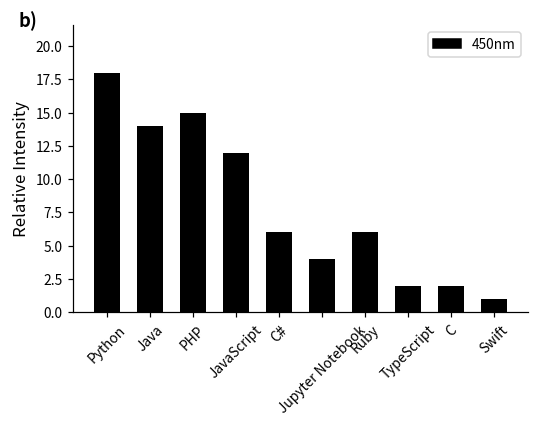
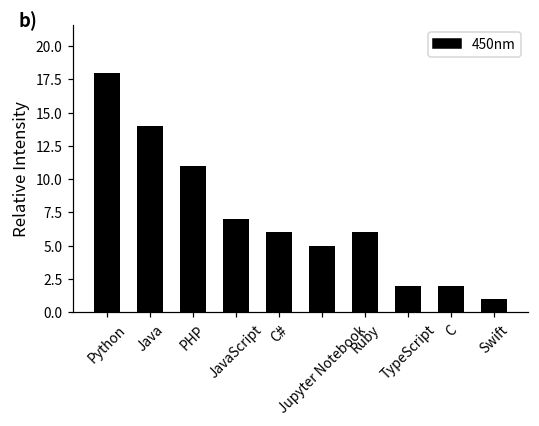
  {
    "Python": 18,
    "Java": 14,
-   "PHP": 15,
-   "JavaScript": 12,
+   "PHP": 11,
+   "JavaScript": 7,
    "C#": 6,
-   "Jupyter Notebook": 4,
+   "Jupyter Notebook": 5,
    "Ruby": 6,
    "TypeScript": 2,
    "C": 2,
    "Swift": 1
  }
